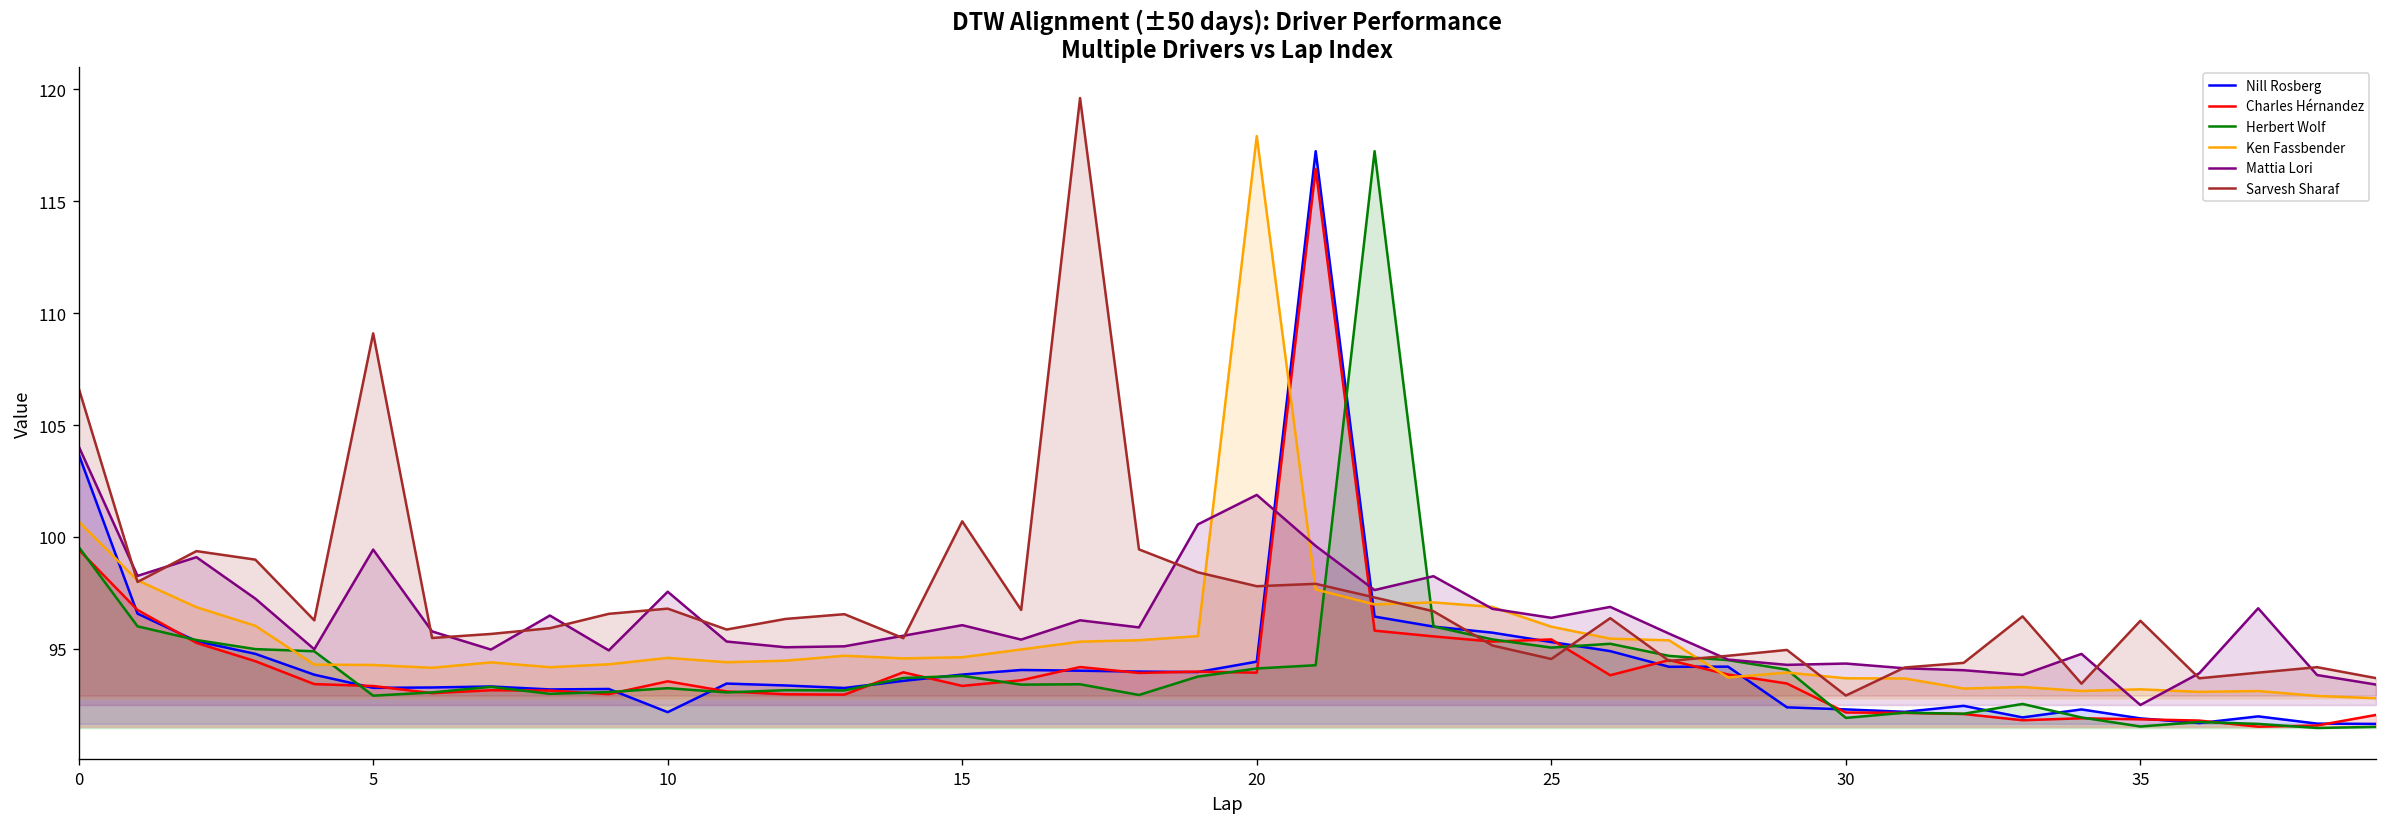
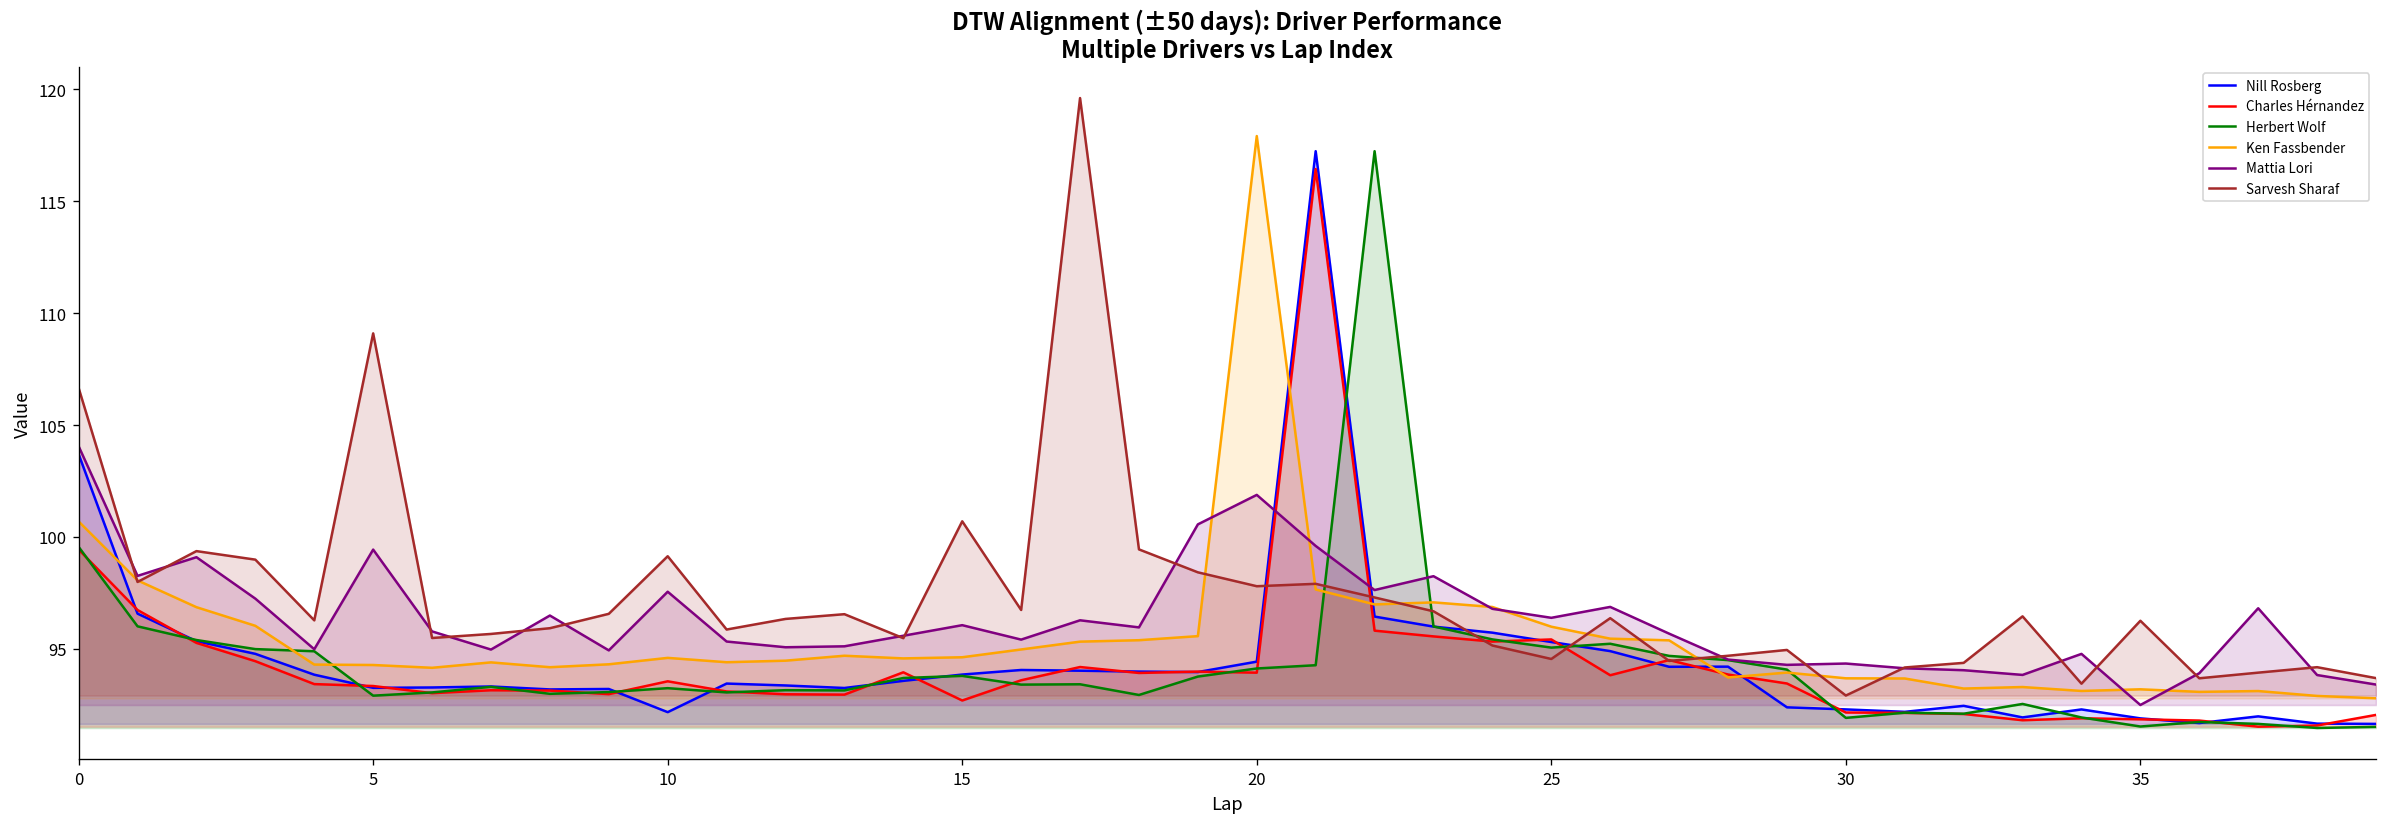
  {
    "Nill Rosberg": {
      "0": 103.7,
      "10": 92.2,
      "20": 94.4,
      "30": 92.3
    },
    "Charles Hérnandez": {
      "10": 93.5,
-     "15": 93.3,
+     "15": 92.7,
      "20": 93.9,
      "30": 92.2
    },
    "Herbert Wolf": {
      "5": 92.9,
      "10": 93.2,
      "20": 94.1,
      "25": 95.1,
      "30": 91.9,
      "35": 91.5
    },
    "Ken Fassbender": {
      "0": 100.7,
      "5": 94.3,
      "10": 94.6,
      "15": 94.6,
      "20": 117.9,
      "25": 96.0,
      "30": 93.7,
      "35": 93.2
    },
    "Mattia Lori": {
      "0": 104.1,
      "5": 99.4,
      "10": 97.6,
      "15": 96.1,
      "20": 101.9,
      "25": 96.4,
      "30": 94.3,
      "35": 92.5
    },
    "Sarvesh Sharaf": {
      "0": 106.7,
      "5": 109.1,
-     "10": 96.8,
+     "10": 99.1,
      "15": 100.7,
      "20": 97.8,
      "25": 94.5,
      "30": 92.9,
      "35": 96.3
    }
  }
